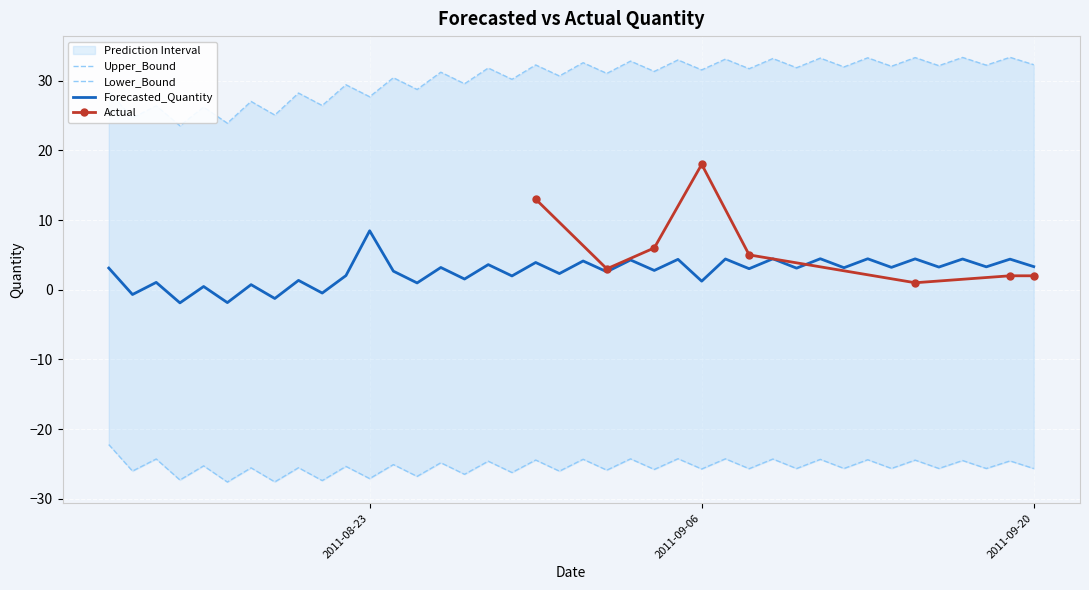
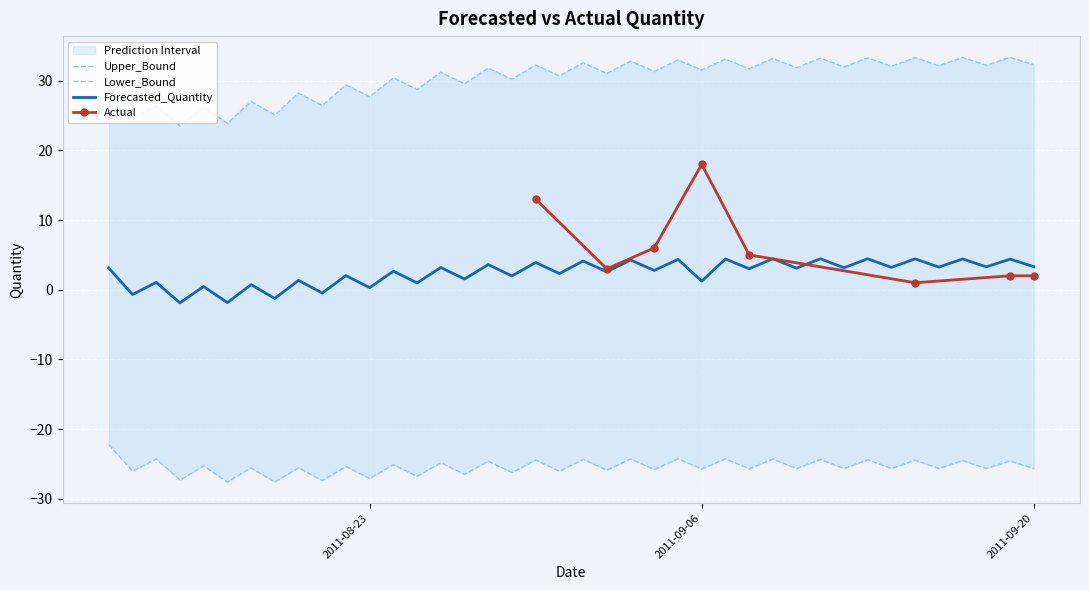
  {
    "Forecasted_Quantity": {
-     "2011-08-23": 8,
+     "2011-08-23": 0,
      "2011-09-06": 1,
      "2011-09-20": 3
    },
    "Actual": {
      "2011-09-06": 18,
      "2011-09-20": 2
    }
  }
